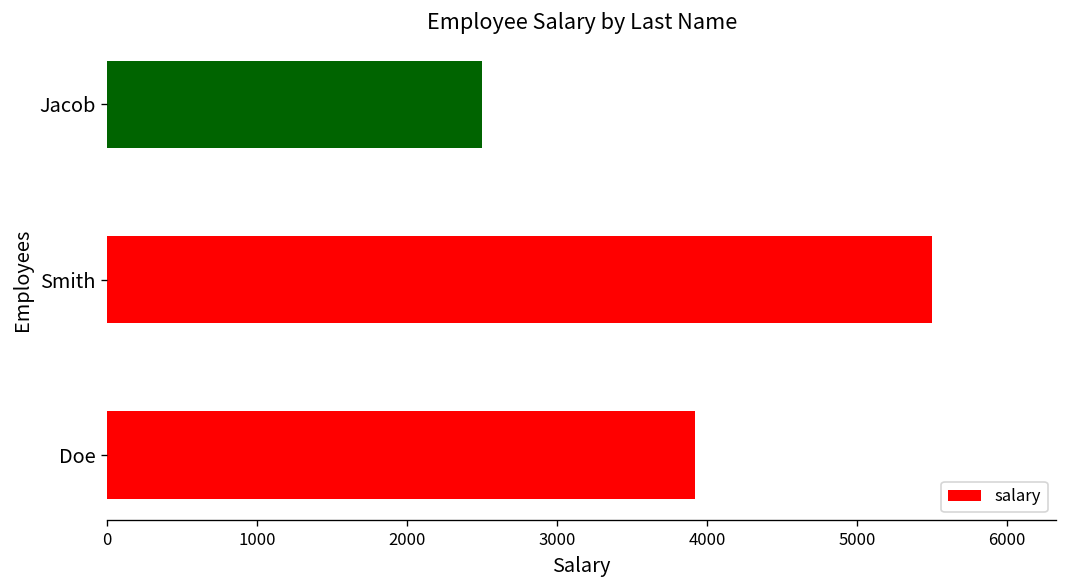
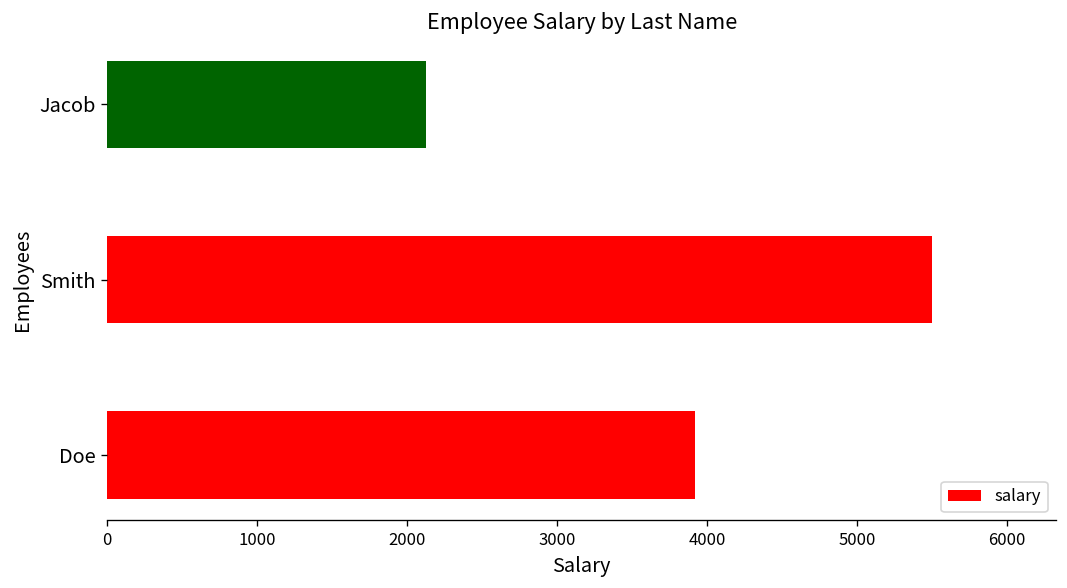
  {
-   "Jacob": 2500,
+   "Jacob": 2120,
    "Smith": 5500,
    "Doe": 3920
  }
